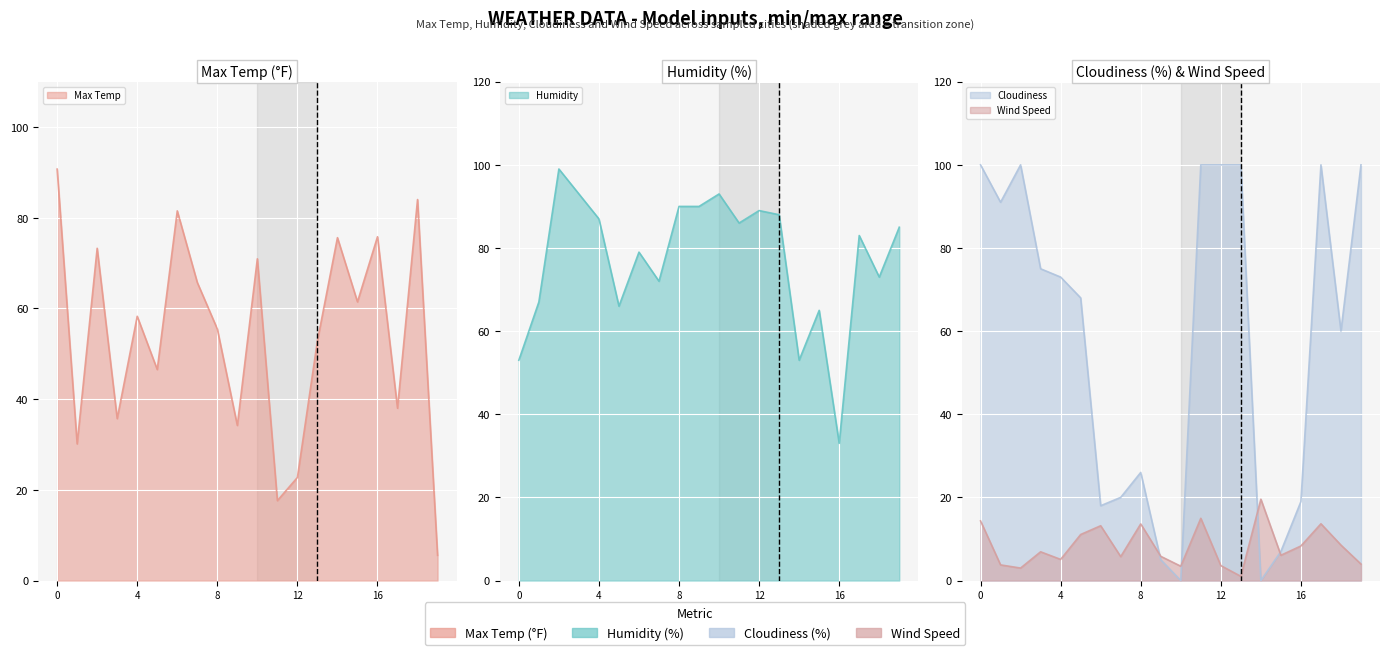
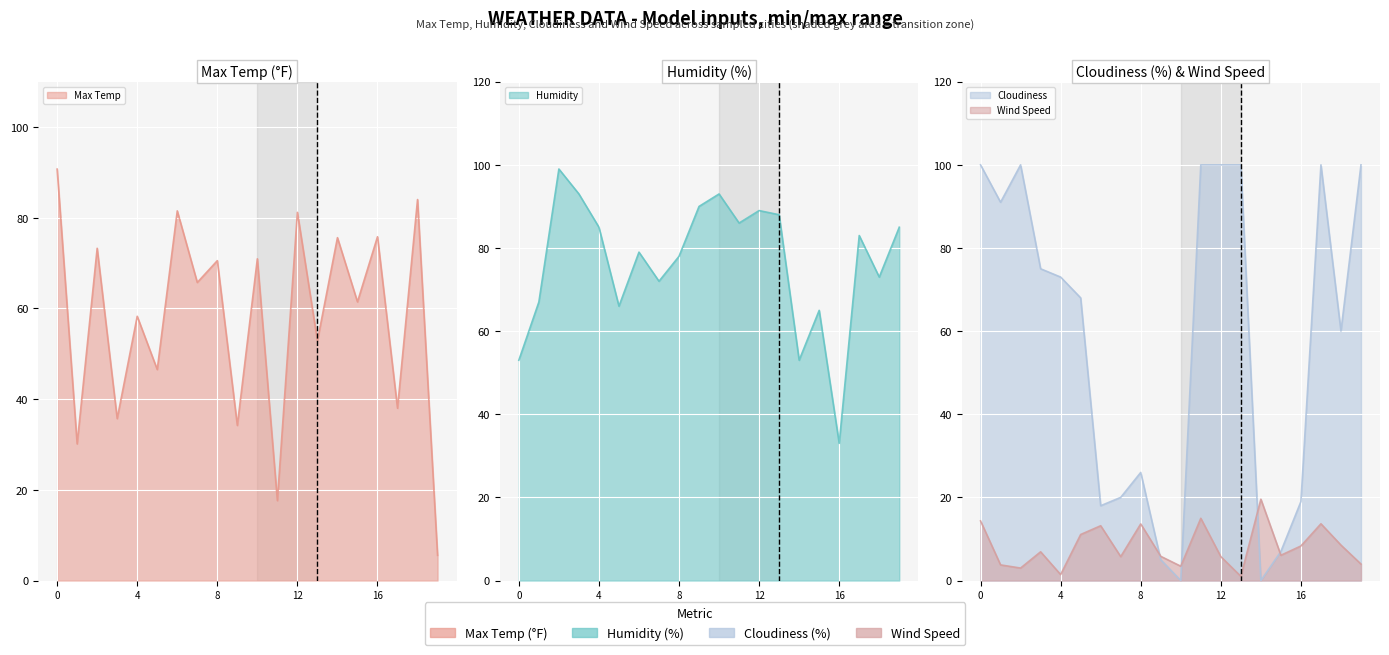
  {
    "Max Temp (°F)": {
      "0": 91,
      "4": 58,
-     "8": 55,
-     "12": 23,
+     "8": 71,
+     "12": 81,
      "16": 76
    },
    "Humidity (%)": {
      "0": 53,
-     "4": 87,
-     "8": 90,
+     "4": 85,
+     "8": 78,
      "12": 89,
      "16": 33
    },
    "Cloudiness (%) & Wind Speed": {
      "Cloudiness": {
        "0": 100,
        "4": 73,
        "8": 26,
        "12": 100,
        "16": 19
      },
      "Wind Speed": {
        "0": 14,
-       "4": 5,
+       "4": 1,
        "8": 14,
-       "12": 4,
+       "12": 6,
        "16": 8
      }
    }
  }
